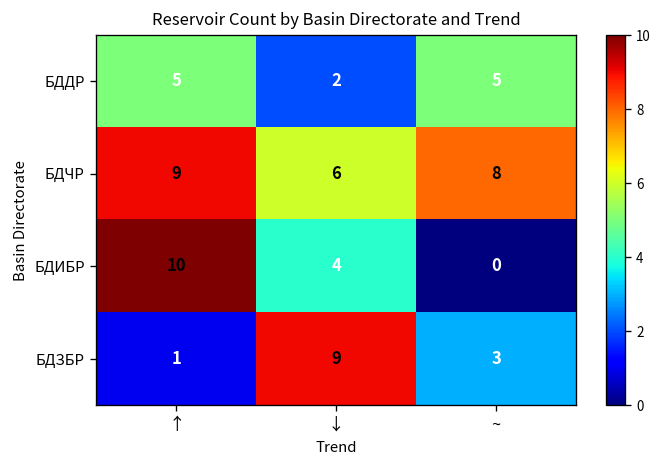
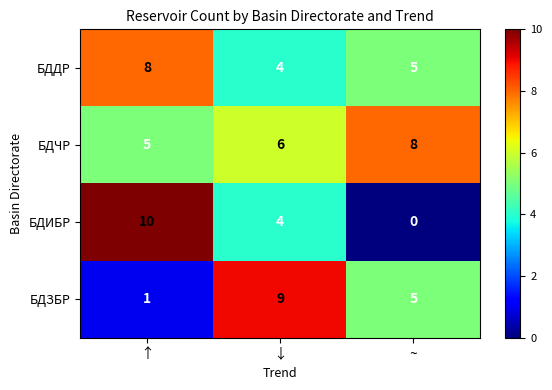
  {
    "БДДР": {
-     "↑": 5,
-     "↓": 2,
+     "↑": 8,
+     "↓": 4,
      "~": 5
    },
    "БДЧР": {
-     "↑": 9,
+     "↑": 5,
      "↓": 6,
      "~": 8
    },
    "БДИБР": {
      "↑": 10,
      "↓": 4,
      "~": 0
    },
    "БДЗБР": {
      "↑": 1,
      "↓": 9,
-     "~": 3
+     "~": 5
    }
  }
